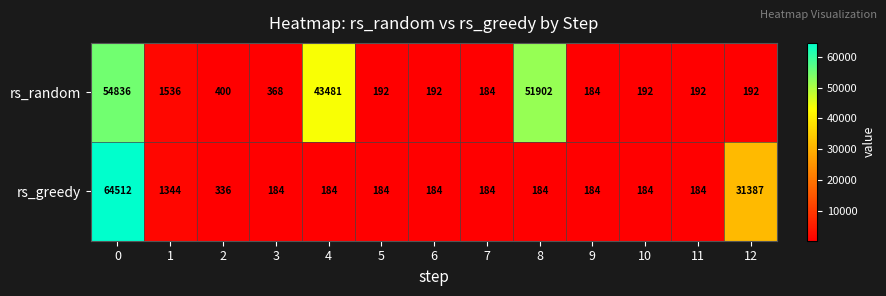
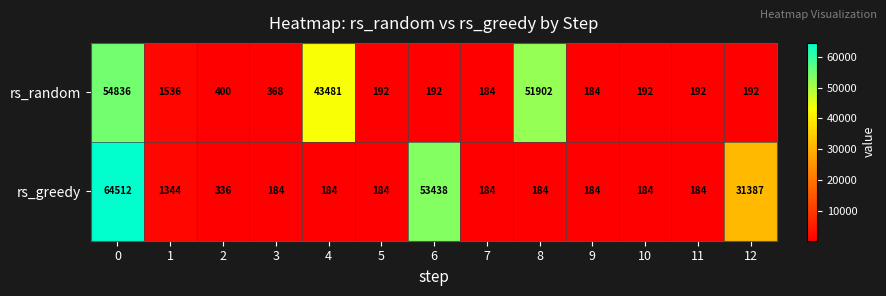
  {
    "rs_random": {
      "0": 54836,
      "1": 1536,
      "2": 400,
      "3": 368,
      "4": 43481,
      "5": 192,
      "6": 192,
      "7": 184,
      "8": 51902,
      "9": 184,
      "10": 192,
      "11": 192,
      "12": 192
    },
    "rs_greedy": {
      "0": 64512,
      "1": 1344,
      "2": 336,
      "3": 184,
      "4": 184,
      "5": 184,
-     "6": 184,
+     "6": 53438,
      "7": 184,
      "8": 184,
      "9": 184,
      "10": 184,
      "11": 184,
      "12": 31387
    }
  }
